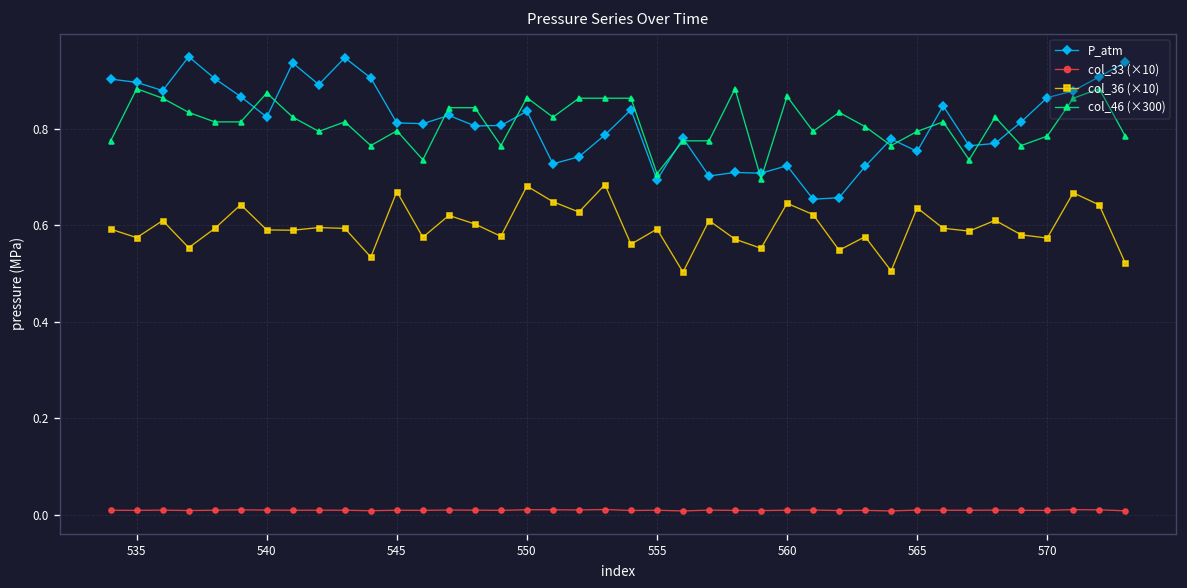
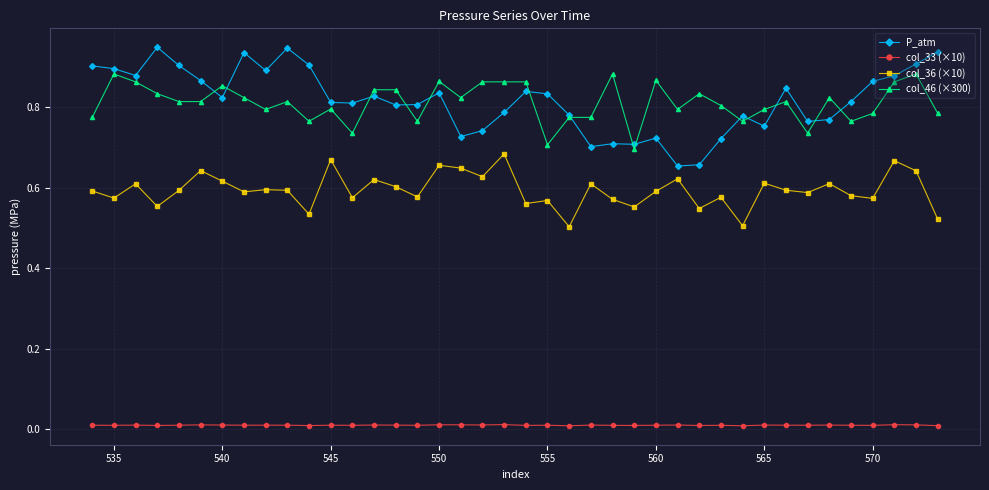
  {
    "P_atm": {
      "535": 0.90,
      "540": 0.82,
      "545": 0.81,
      "550": 0.84,
-     "555": 0.69,
+     "555": 0.83,
      "560": 0.72,
      "565": 0.75,
      "570": 0.86
    },
    "col_33 (×10)": {
      "535": 0.01,
      "540": 0.01,
      "545": 0.01,
      "550": 0.01,
      "555": 0.01,
      "560": 0.01,
      "565": 0.01,
      "570": 0.01
    },
    "col_36 (×10)": {
      "535": 0.57,
-     "540": 0.59,
+     "540": 0.62,
      "545": 0.67,
-     "550": 0.68,
-     "555": 0.59,
-     "560": 0.65,
-     "565": 0.64,
+     "550": 0.66,
+     "555": 0.57,
+     "560": 0.59,
+     "565": 0.61,
      "570": 0.57
    },
    "col_46 (×300)": {
      "535": 0.88,
-     "540": 0.87,
+     "540": 0.85,
      "545": 0.80,
      "550": 0.86,
      "555": 0.71,
      "560": 0.87,
      "565": 0.80,
      "570": 0.79
    }
  }
